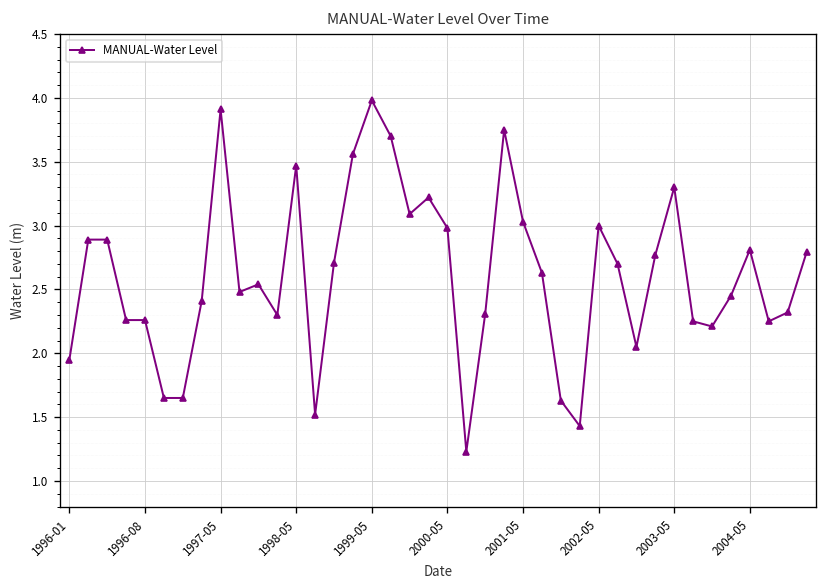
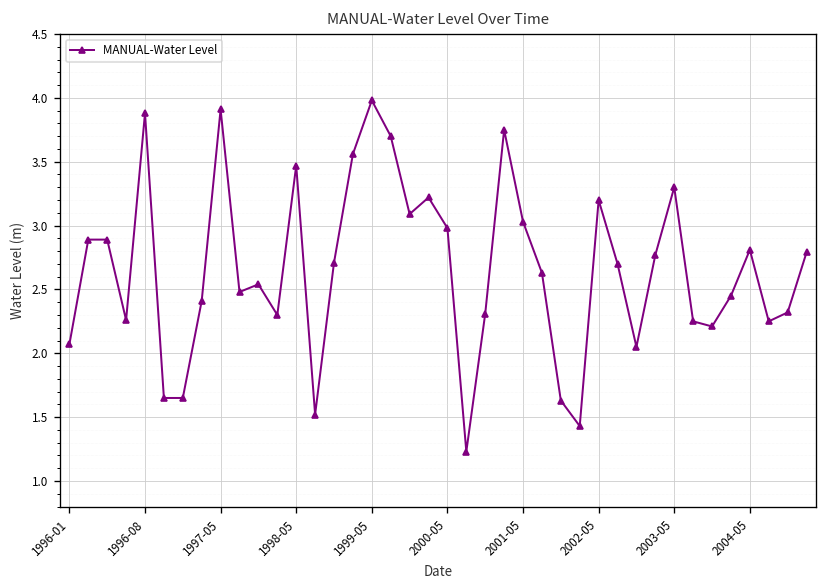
  {
-   "1996-01": 1.95,
-   "1996-08": 2.26,
+   "1996-01": 2.07,
+   "1996-08": 3.88,
    "1997-05": 3.91,
    "1998-05": 3.47,
    "1999-05": 3.98,
    "2000-05": 2.98,
    "2001-05": 3.03,
-   "2002-05": 3.0,
+   "2002-05": 3.2,
    "2003-05": 3.30,
    "2004-05": 2.81
  }
